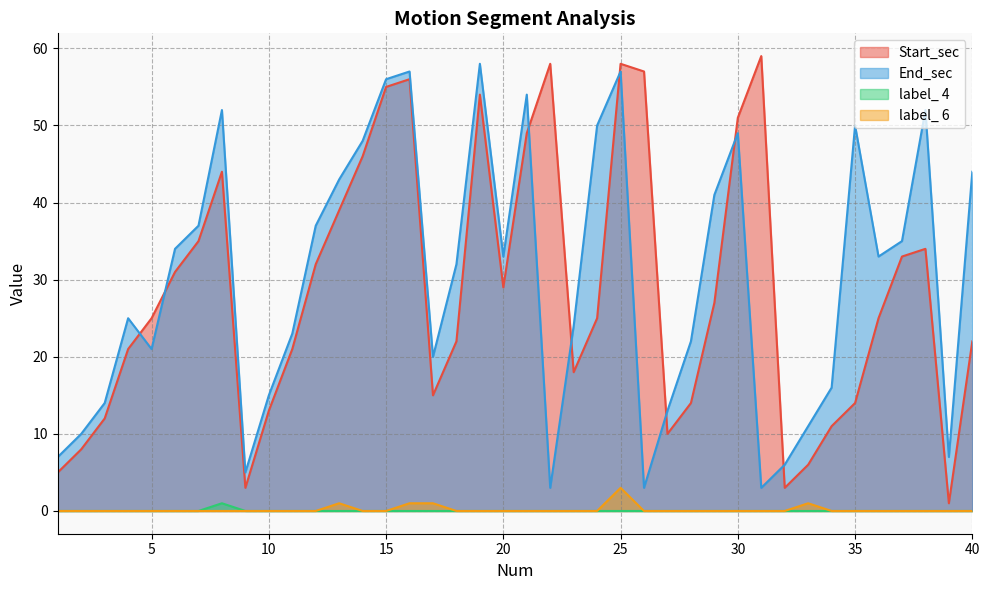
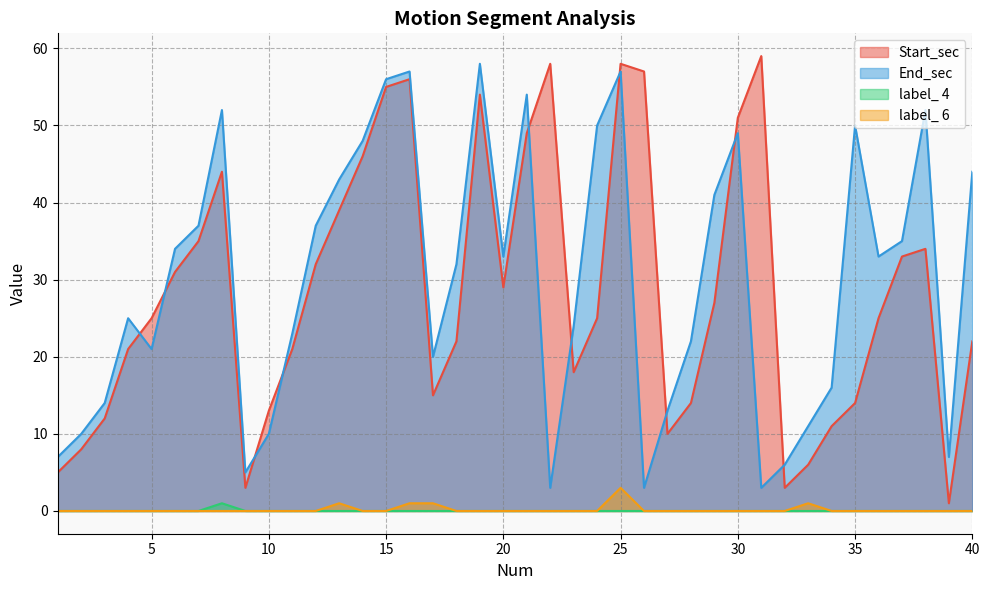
  {
    "Start_sec": {
      "5": 25,
      "10": 13,
      "15": 55,
      "20": 29,
      "25": 58,
      "30": 51,
      "35": 14,
      "40": 22
    },
    "End_sec": {
      "5": 21,
-     "10": 15,
+     "10": 10,
      "15": 56,
      "20": 33,
      "25": 57,
      "30": 49,
      "40": 44
    },
    "label_ 4": {
      "25": 0
    },
    "label_ 6": {
      "25": 3
    }
  }
